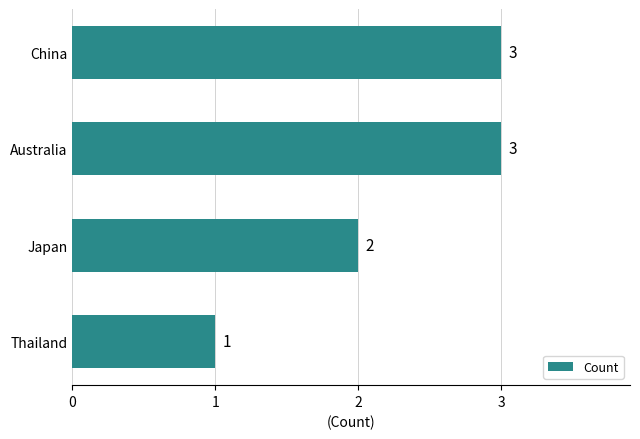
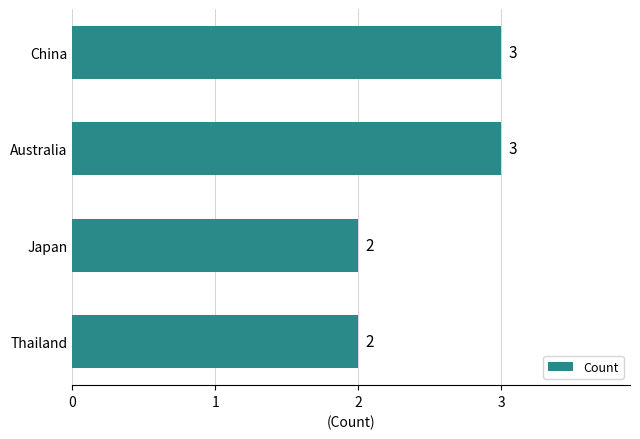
  {
    "China": 3,
    "Australia": 3,
    "Japan": 2,
-   "Thailand": 1
+   "Thailand": 2
  }
